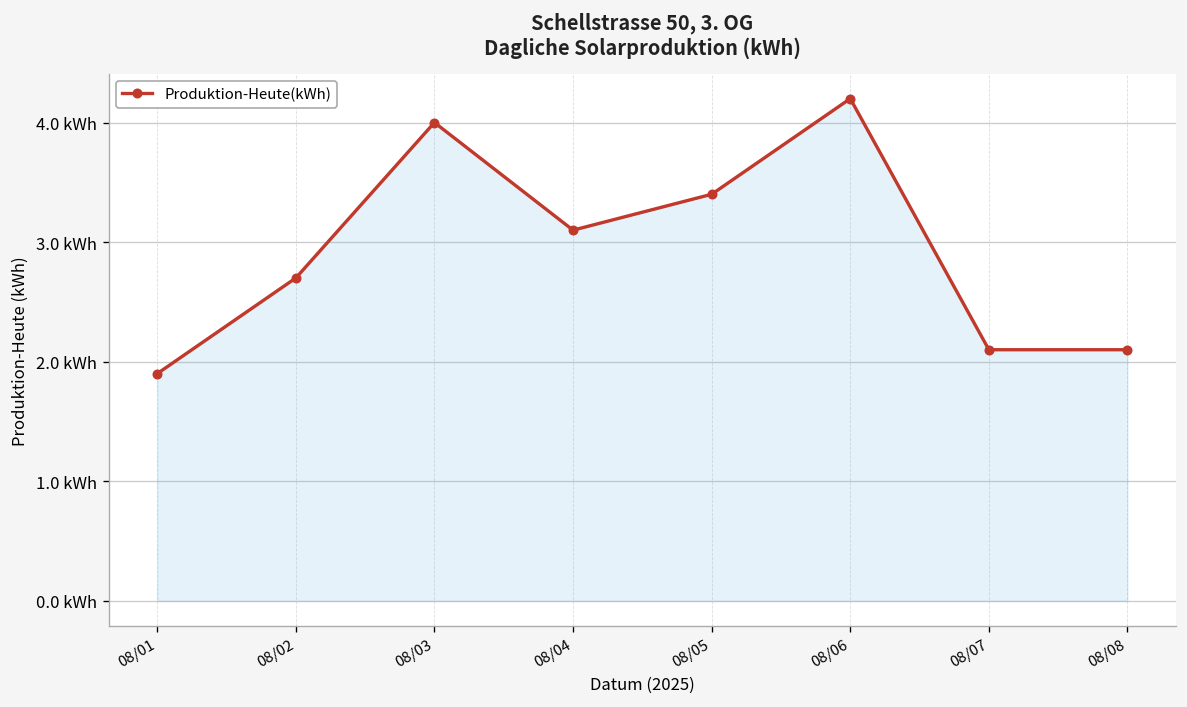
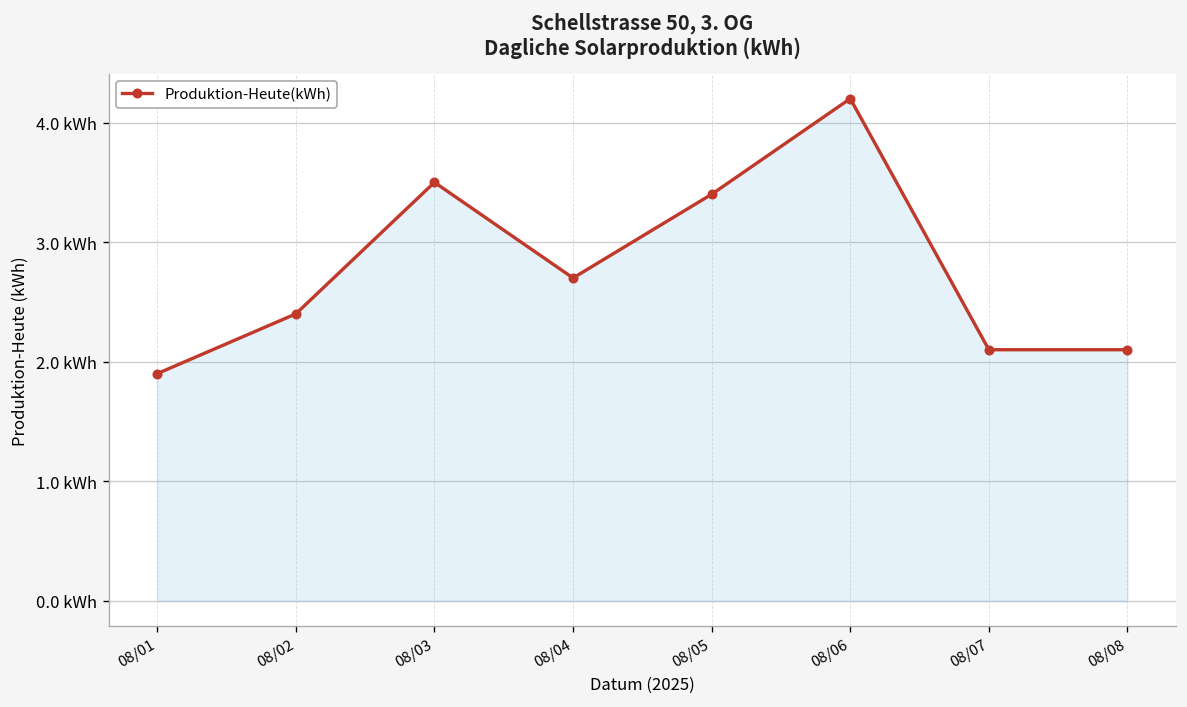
  {
    "08/01": "1.9 kWh",
-   "08/02": "2.7 kWh",
-   "08/03": "4.0 kWh",
-   "08/04": "3.1 kWh",
+   "08/02": "2.4 kWh",
+   "08/03": "3.5 kWh",
+   "08/04": "2.7 kWh",
    "08/05": "3.4 kWh",
    "08/06": "4.2 kWh",
    "08/07": "2.1 kWh",
    "08/08": "2.1 kWh"
  }
